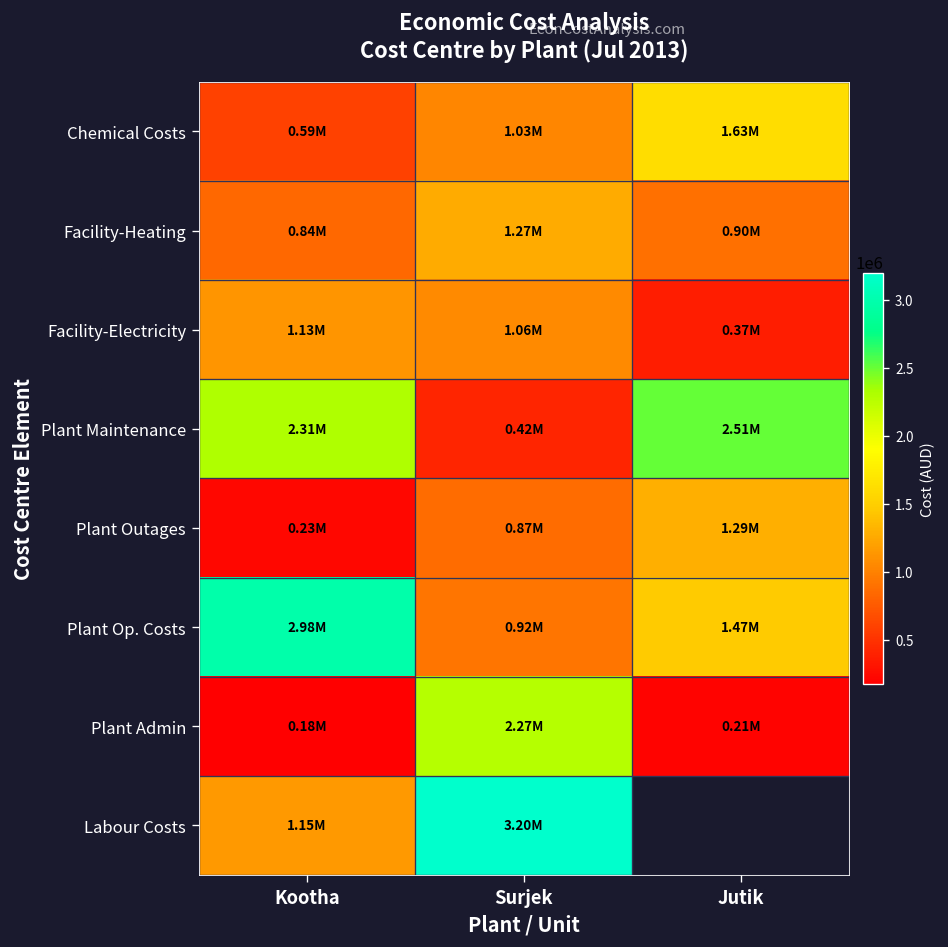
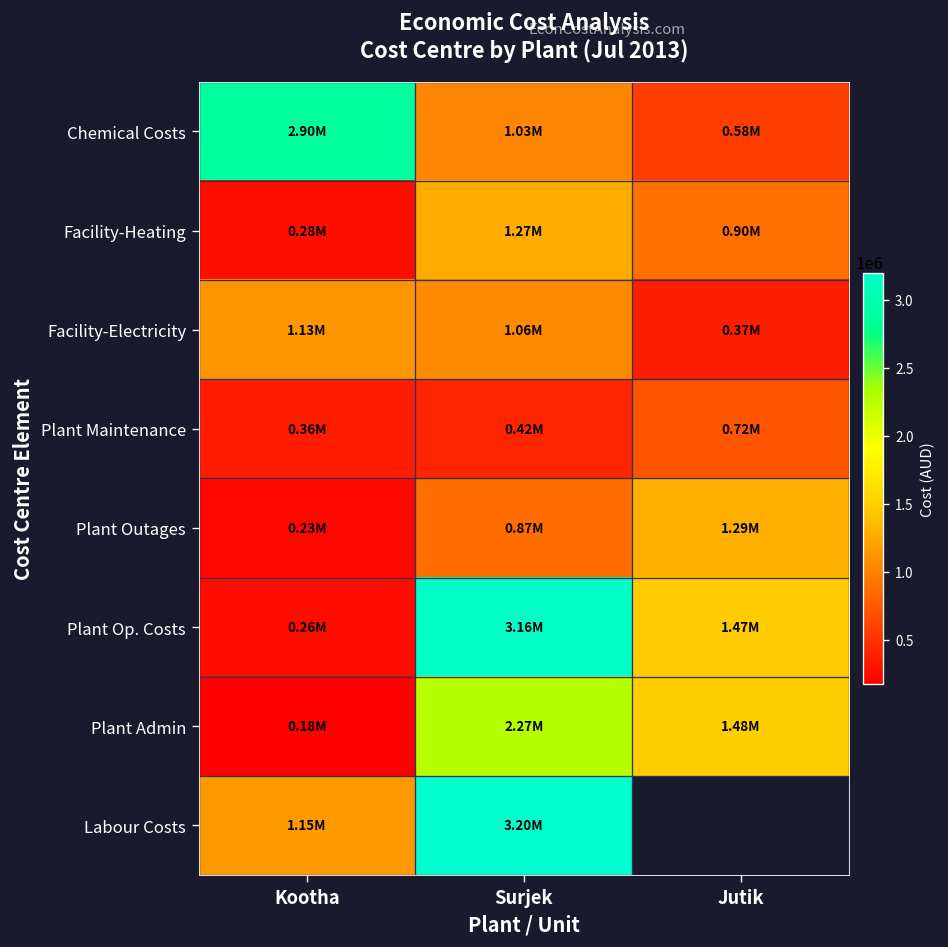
  {
    "Chemical Costs": {
-     "Kootha": "0.59M",
+     "Kootha": "2.90M",
      "Surjek": "1.03M",
-     "Jutik": "1.63M"
+     "Jutik": "0.58M"
    },
    "Facility-Heating": {
-     "Kootha": "0.84M",
+     "Kootha": "0.28M",
      "Surjek": "1.27M",
      "Jutik": "0.90M"
    },
    "Facility-Electricity": {
      "Kootha": "1.13M",
      "Surjek": "1.06M",
      "Jutik": "0.37M"
    },
    "Plant Maintenance": {
-     "Kootha": "2.31M",
+     "Kootha": "0.36M",
      "Surjek": "0.42M",
-     "Jutik": "2.51M"
+     "Jutik": "0.72M"
    },
    "Plant Outages": {
      "Kootha": "0.23M",
      "Surjek": "0.87M",
      "Jutik": "1.29M"
    },
    "Plant Op. Costs": {
-     "Kootha": "2.98M",
-     "Surjek": "0.92M",
+     "Kootha": "0.26M",
+     "Surjek": "3.16M",
      "Jutik": "1.47M"
    },
    "Plant Admin": {
      "Kootha": "0.18M",
      "Surjek": "2.27M",
-     "Jutik": "0.21M"
+     "Jutik": "1.48M"
    },
    "Labour Costs": {
      "Kootha": "1.15M",
      "Surjek": "3.20M"
    }
  }
